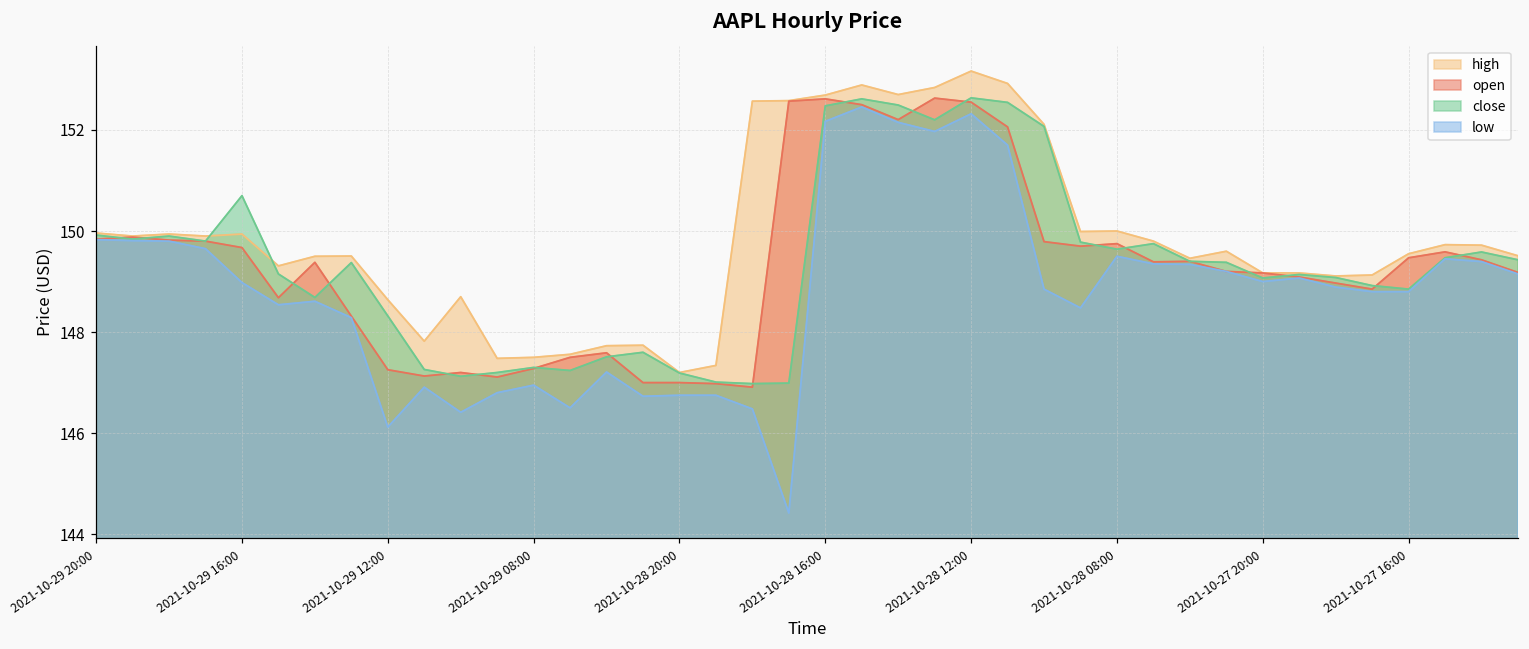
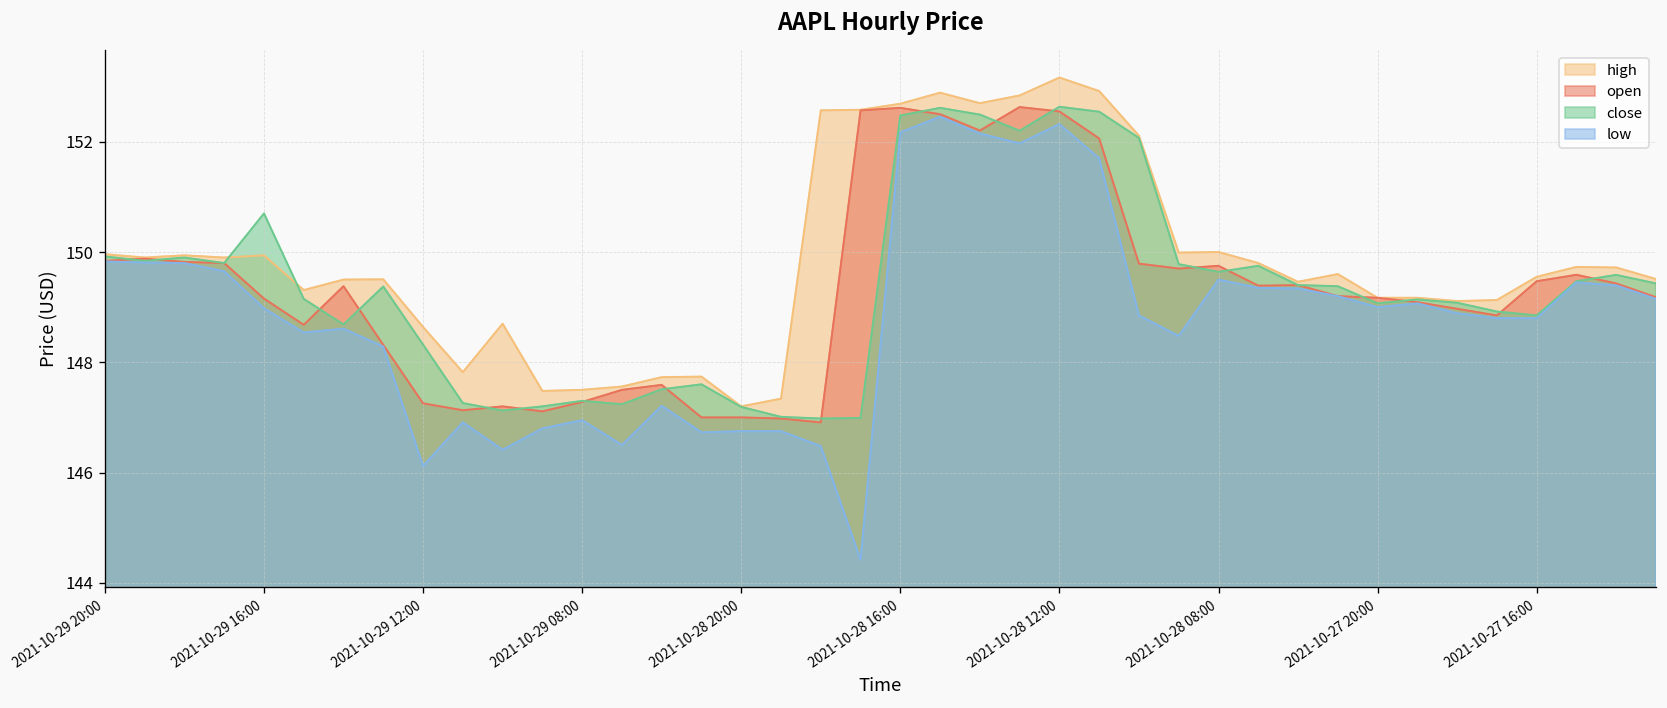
  {
    "high": {
      "2021-10-29 16:00": 149.9,
      "2021-10-29 12:00": 148.6,
      "2021-10-29 08:00": 147.5,
      "2021-10-28 16:00": 152.7,
      "2021-10-28 12:00": 153.2,
      "2021-10-28 08:00": 150.0,
      "2021-10-27 16:00": 149.6
    },
    "open": {
-     "2021-10-29 16:00": 149.7,
+     "2021-10-29 16:00": 149.2,
      "2021-10-29 12:00": 147.3,
      "2021-10-28 20:00": 147.0,
      "2021-10-28 16:00": 152.6,
      "2021-10-28 12:00": 152.6,
      "2021-10-28 08:00": 149.8,
      "2021-10-27 16:00": 149.5
    },
    "close": {
      "2021-10-29 16:00": 150.7,
      "2021-10-29 12:00": 148.3,
      "2021-10-28 16:00": 152.5,
      "2021-10-28 12:00": 152.6,
      "2021-10-28 08:00": 149.6,
      "2021-10-27 20:00": 149.1
    },
    "low": {
      "2021-10-29 16:00": 149.0,
      "2021-10-29 12:00": 146.1,
      "2021-10-29 08:00": 147.0,
      "2021-10-28 20:00": 146.8,
      "2021-10-28 16:00": 152.2,
      "2021-10-28 12:00": 152.3,
      "2021-10-28 08:00": 149.5,
      "2021-10-27 20:00": 149.0
    }
  }
